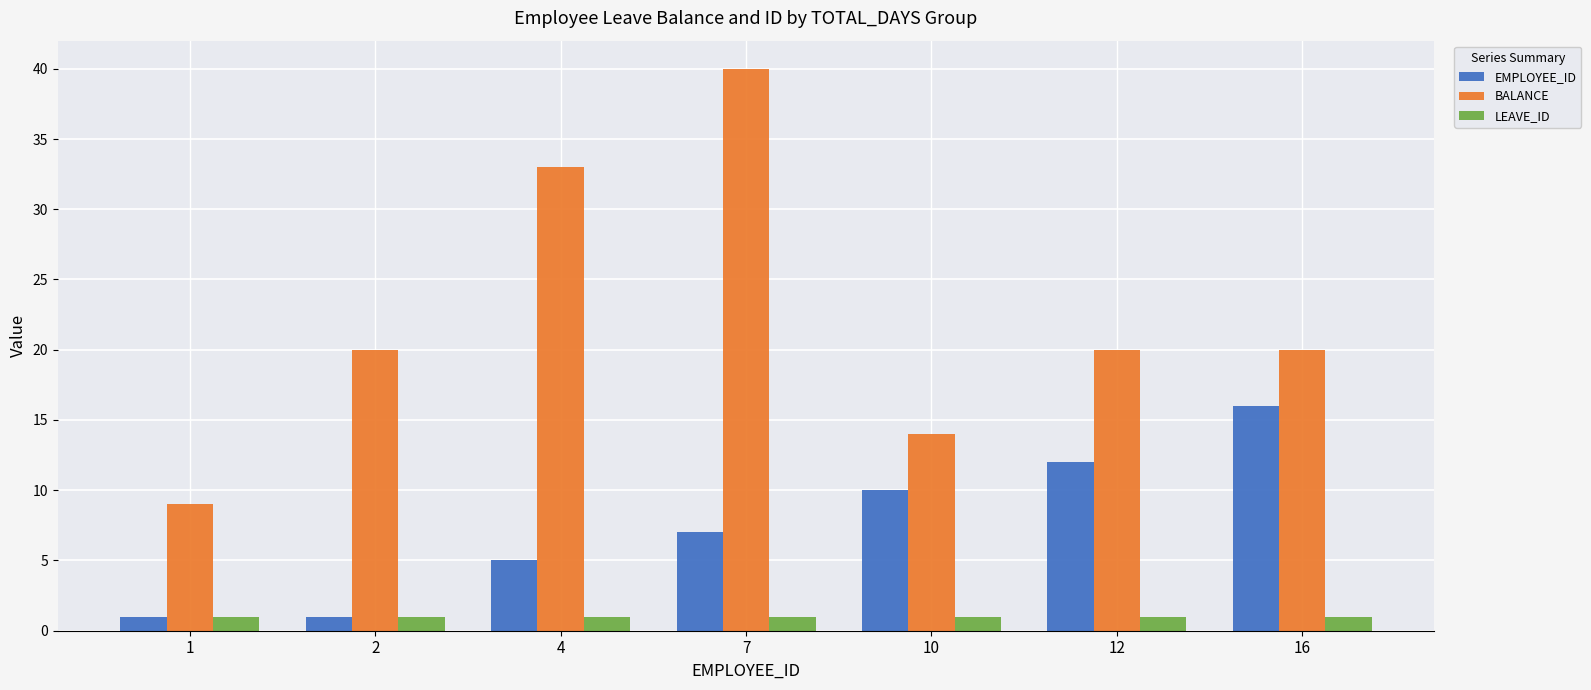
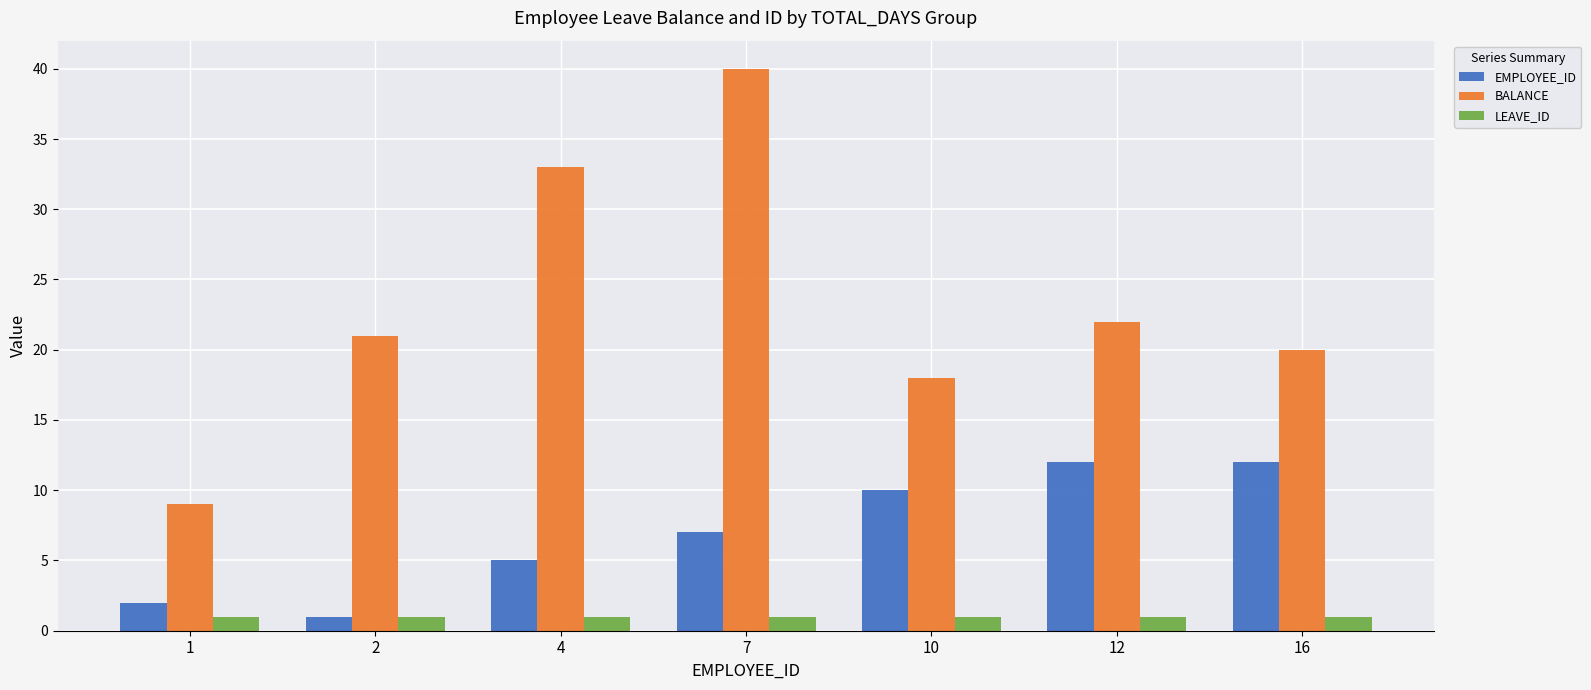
  {
    "EMPLOYEE_ID": {
-     "1": 1,
+     "1": 2,
      "2": 1,
      "4": 5,
      "7": 7,
      "10": 10,
      "12": 12,
-     "16": 16
+     "16": 12
    },
    "BALANCE": {
      "1": 9,
-     "2": 20,
+     "2": 21,
      "4": 33,
      "7": 40,
-     "10": 14,
-     "12": 20,
+     "10": 18,
+     "12": 22,
      "16": 20
    },
    "LEAVE_ID": {
      "1": 1,
      "2": 1,
      "4": 1,
      "7": 1,
      "10": 1,
      "12": 1,
      "16": 1
    }
  }
